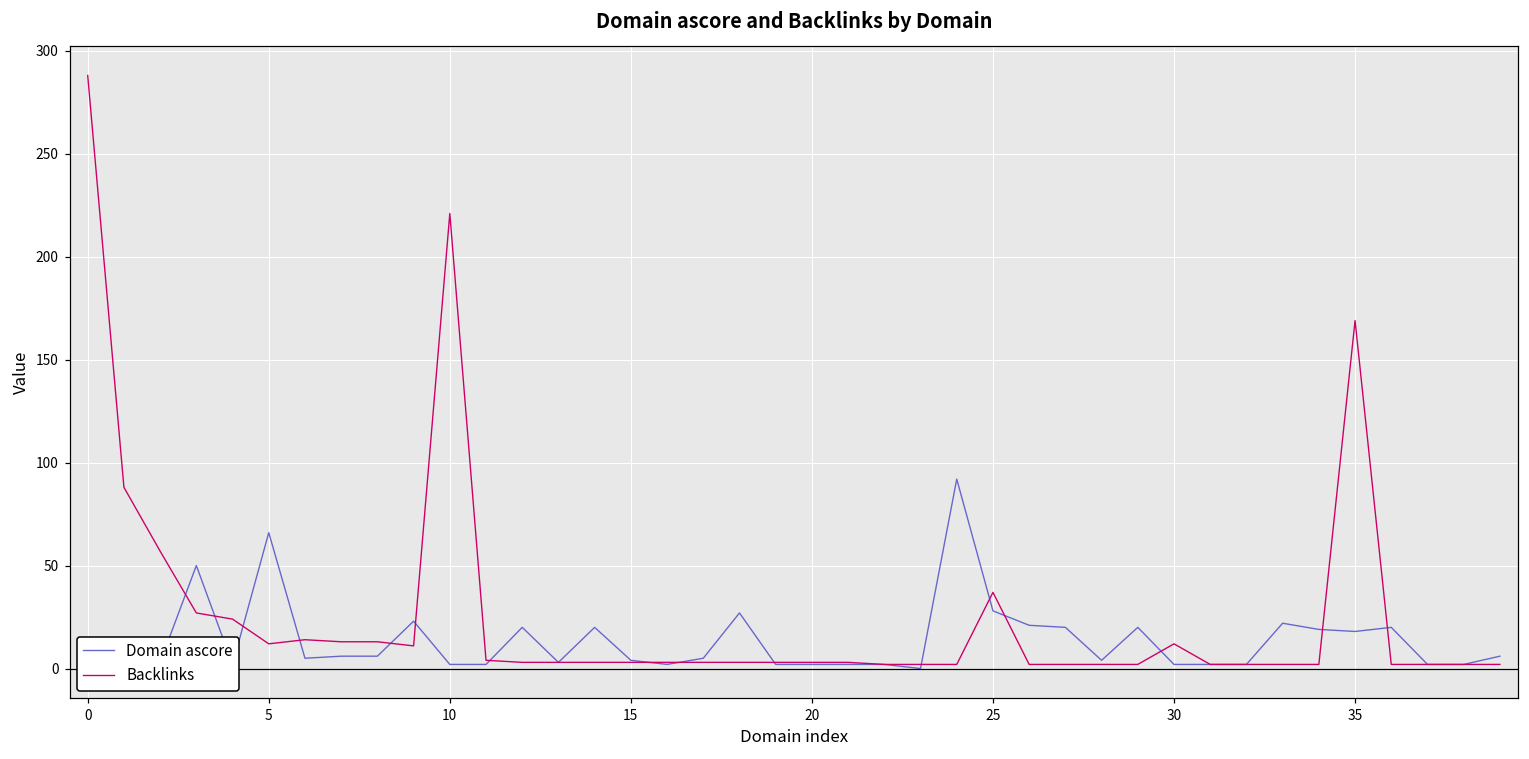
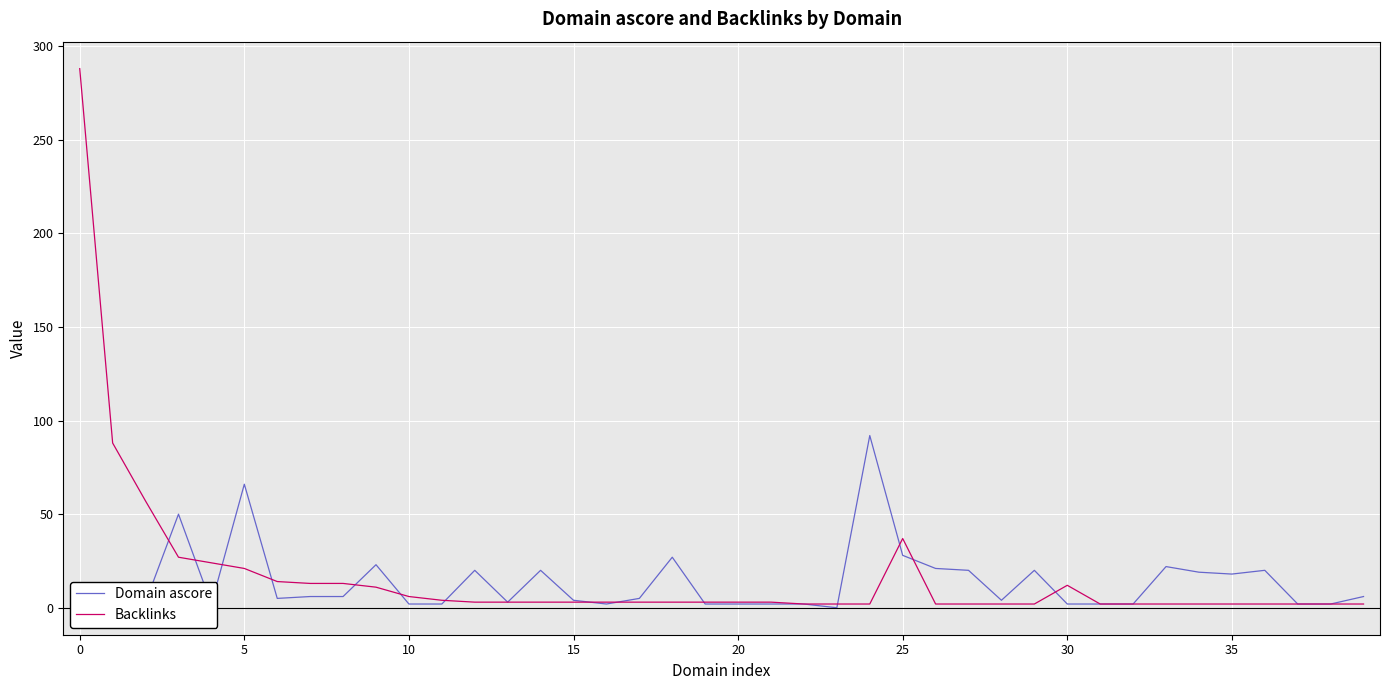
  {
    "Domain ascore": {
      "5": 66,
      "10": 2,
      "25": 28,
      "30": 2,
      "35": 18
    },
    "Backlinks": {
      "0": 288,
-     "5": 12,
-     "10": 221,
+     "5": 21,
+     "10": 6,
      "25": 37,
      "30": 12,
-     "35": 169
+     "35": 2
    }
  }
